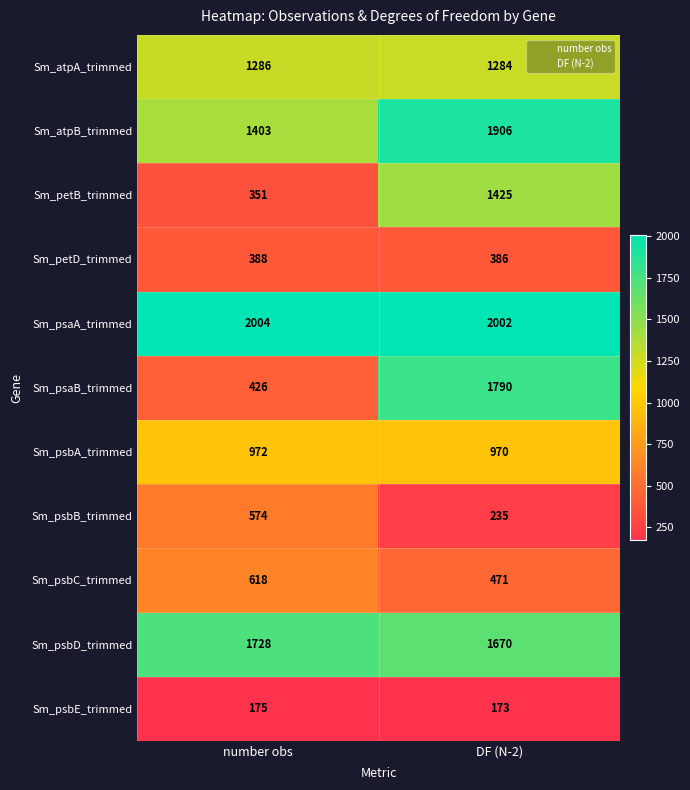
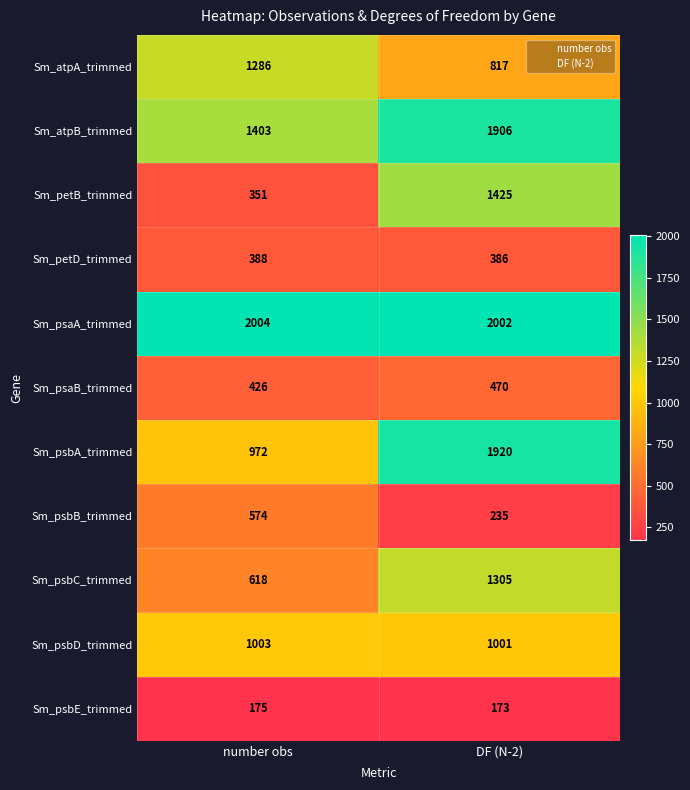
  {
    "Sm_atpA_trimmed": {
      "number obs": 1286,
-     "DF (N-2)": 1284
+     "DF (N-2)": 817
    },
    "Sm_atpB_trimmed": {
      "number obs": 1403,
      "DF (N-2)": 1906
    },
    "Sm_petB_trimmed": {
      "number obs": 351,
      "DF (N-2)": 1425
    },
    "Sm_petD_trimmed": {
      "number obs": 388,
      "DF (N-2)": 386
    },
    "Sm_psaA_trimmed": {
      "number obs": 2004,
      "DF (N-2)": 2002
    },
    "Sm_psaB_trimmed": {
      "number obs": 426,
-     "DF (N-2)": 1790
+     "DF (N-2)": 470
    },
    "Sm_psbA_trimmed": {
      "number obs": 972,
-     "DF (N-2)": 970
+     "DF (N-2)": 1920
    },
    "Sm_psbB_trimmed": {
      "number obs": 574,
      "DF (N-2)": 235
    },
    "Sm_psbC_trimmed": {
      "number obs": 618,
-     "DF (N-2)": 471
+     "DF (N-2)": 1305
    },
    "Sm_psbD_trimmed": {
-     "number obs": 1728,
-     "DF (N-2)": 1670
+     "number obs": 1003,
+     "DF (N-2)": 1001
    },
    "Sm_psbE_trimmed": {
      "number obs": 175,
      "DF (N-2)": 173
    }
  }
